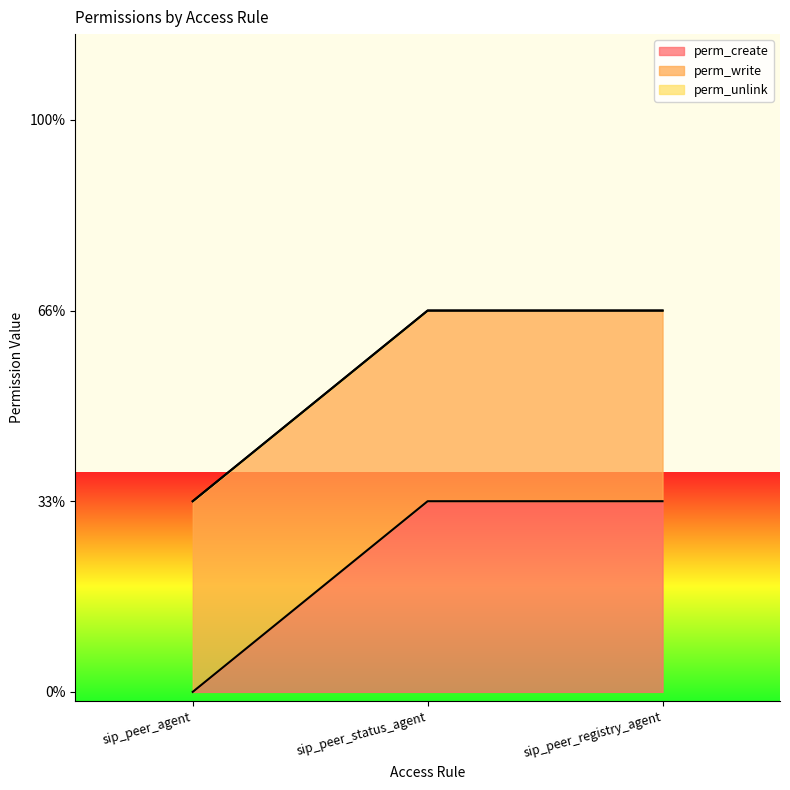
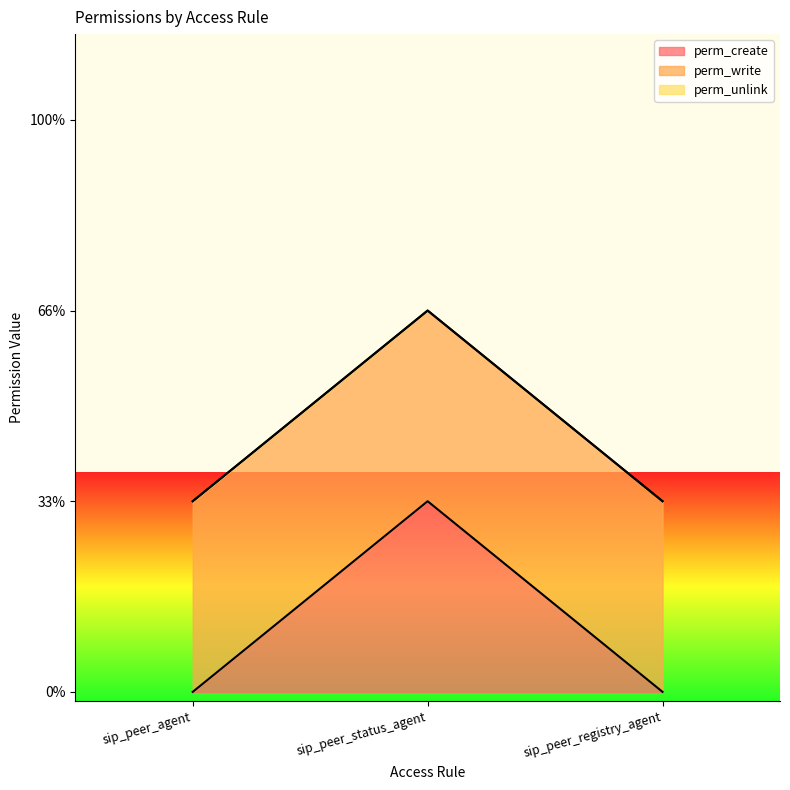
  {
    "perm_create": {
      "sip_peer_agent": "0%",
      "sip_peer_status_agent": "33%",
-     "sip_peer_registry_agent": "33%"
+     "sip_peer_registry_agent": "0%"
    }
  }
